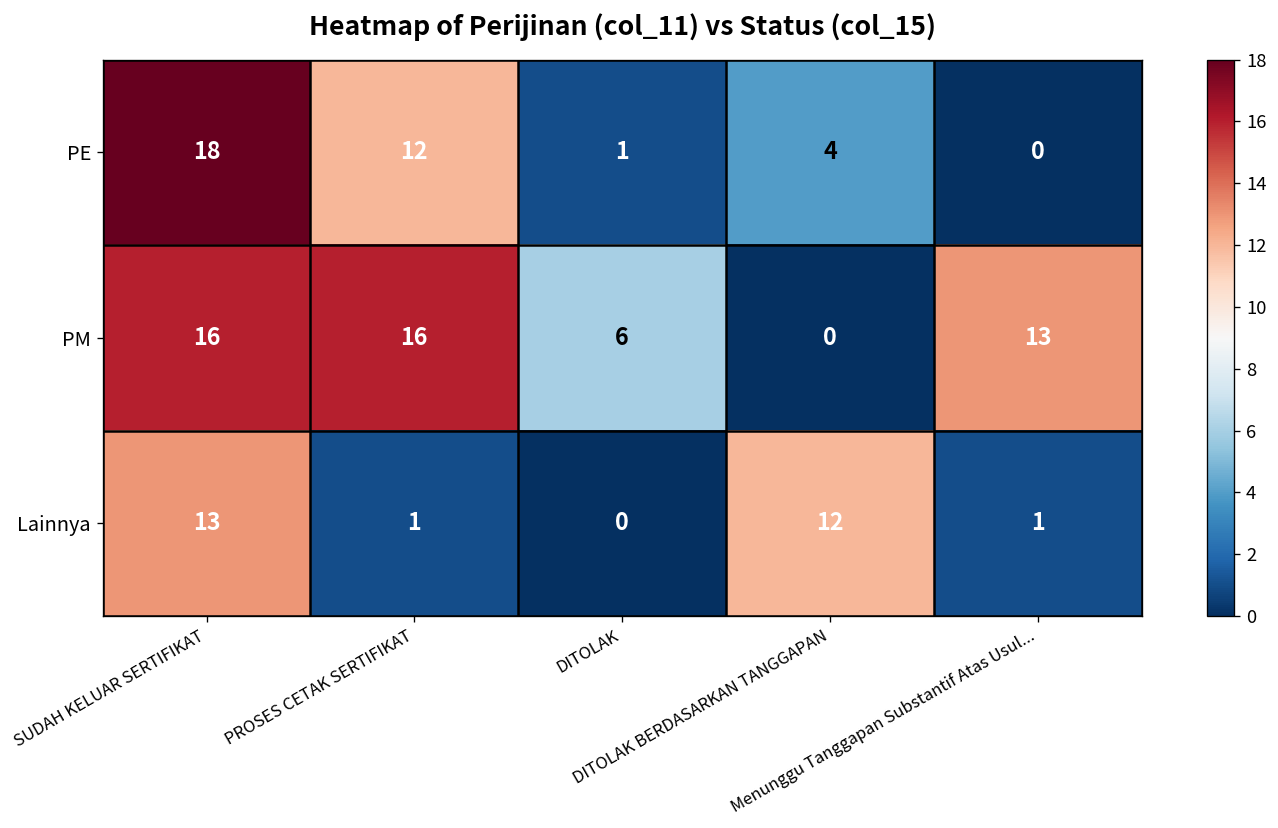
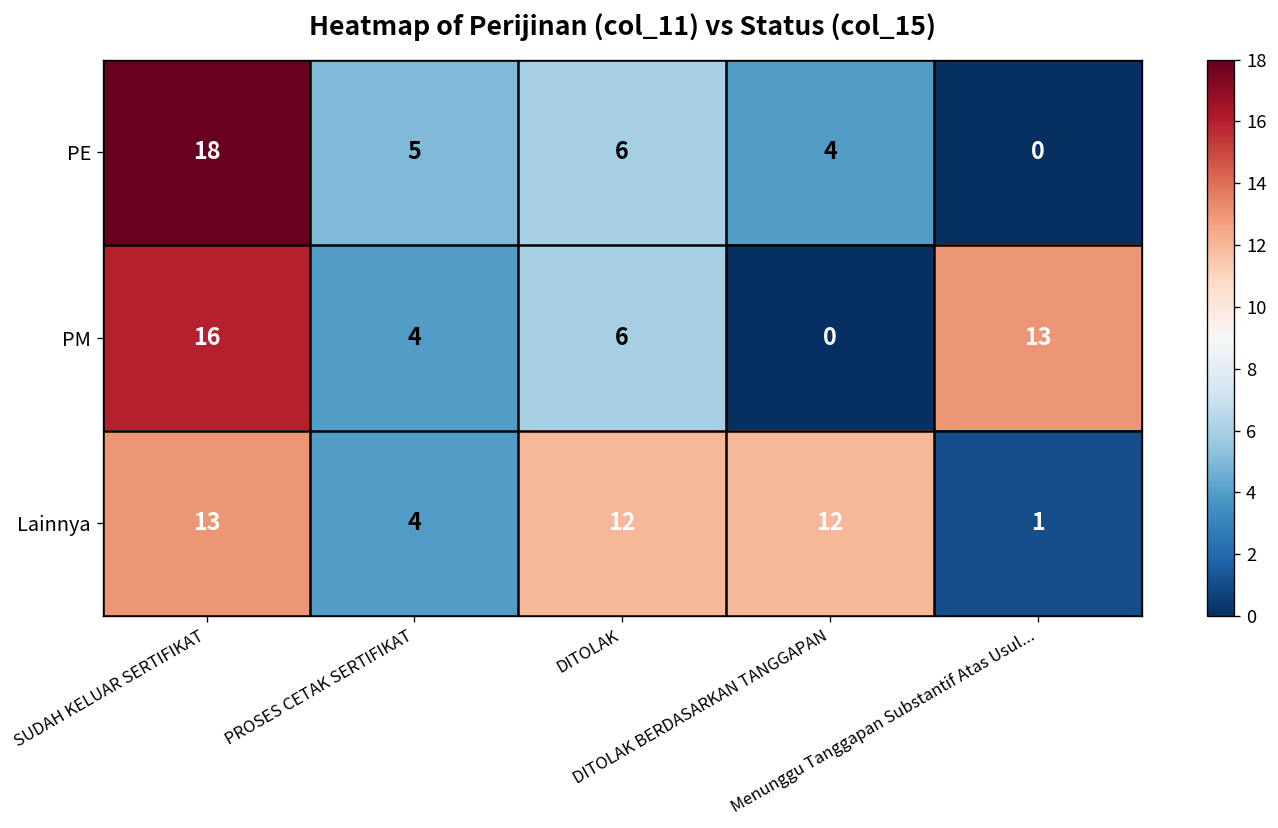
  {
    "PE": {
      "SUDAH KELUAR SERTIFIKAT": 18,
-     "PROSES CETAK SERTIFIKAT": 12,
-     "DITOLAK": 1,
+     "PROSES CETAK SERTIFIKAT": 5,
+     "DITOLAK": 6,
      "DITOLAK BERDASARKAN TANGGAPAN": 4,
      "Menunggu Tanggapan Substantif Atas Usul...": 0
    },
    "PM": {
      "SUDAH KELUAR SERTIFIKAT": 16,
-     "PROSES CETAK SERTIFIKAT": 16,
+     "PROSES CETAK SERTIFIKAT": 4,
      "DITOLAK": 6,
      "DITOLAK BERDASARKAN TANGGAPAN": 0,
      "Menunggu Tanggapan Substantif Atas Usul...": 13
    },
    "Lainnya": {
      "SUDAH KELUAR SERTIFIKAT": 13,
-     "PROSES CETAK SERTIFIKAT": 1,
-     "DITOLAK": 0,
+     "PROSES CETAK SERTIFIKAT": 4,
+     "DITOLAK": 12,
      "DITOLAK BERDASARKAN TANGGAPAN": 12,
      "Menunggu Tanggapan Substantif Atas Usul...": 1
    }
  }
